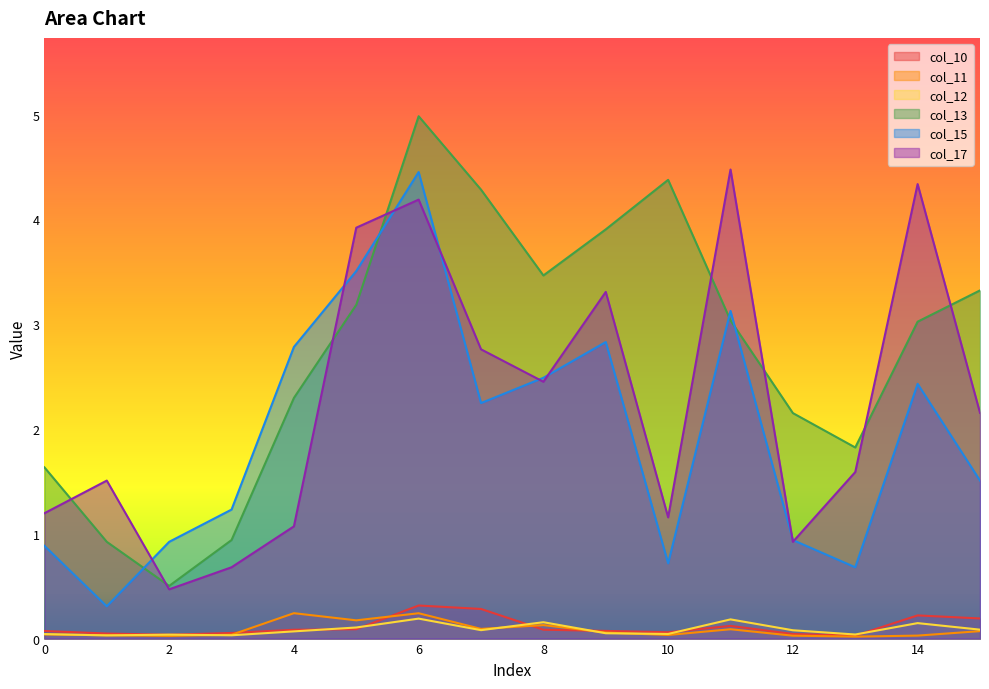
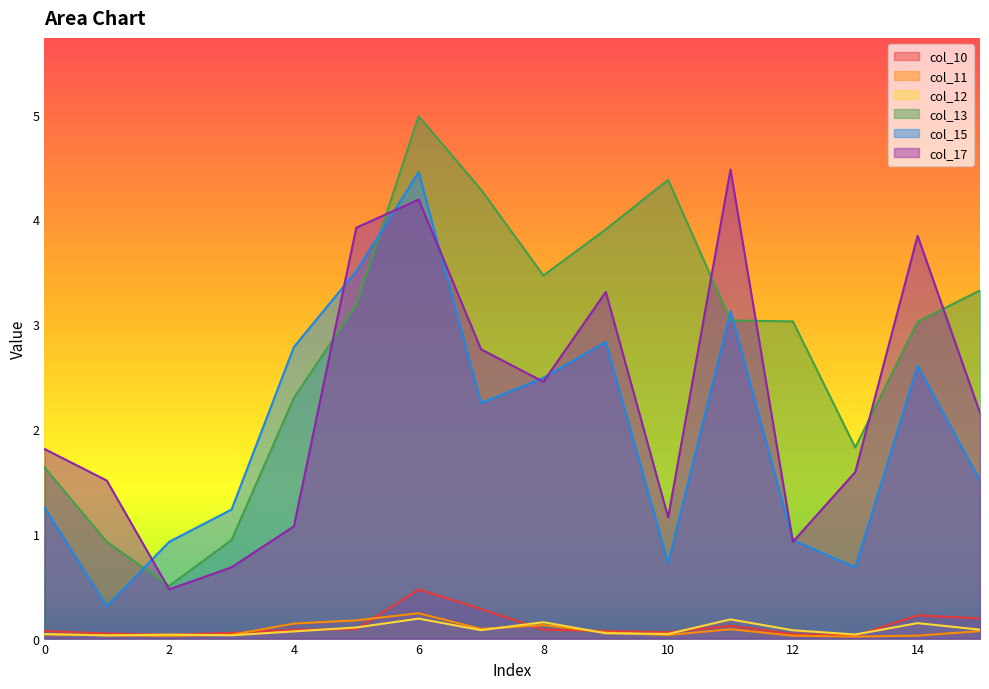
  {
    "col_10": {
      "0": 0.07,
-     "6": 0.32,
+     "6": 0.47,
      "8": 0.08,
      "14": 0.22
    },
    "col_11": {
-     "4": 0.24,
+     "4": 0.14,
      "6": 0.24,
      "8": 0.13,
      "14": 0.03
    },
    "col_12": {
      "6": 0.19,
      "8": 0.16,
      "12": 0.08,
      "14": 0.15
    },
    "col_13": {
      "0": 1.63,
      "2": 0.50,
      "4": 2.30,
      "6": 4.99,
      "8": 3.47,
      "10": 4.38,
-     "12": 2.15,
+     "12": 3.03,
      "14": 3.02
    },
    "col_15": {
-     "0": 0.89,
+     "0": 1.25,
      "2": 0.92,
      "4": 2.78,
      "6": 4.45,
      "8": 2.49,
      "10": 0.72,
-     "14": 2.43
+     "14": 2.60
    },
    "col_17": {
-     "0": 1.20,
+     "0": 1.81,
      "2": 0.47,
      "4": 1.07,
      "6": 4.19,
      "8": 2.45,
      "10": 1.16,
-     "14": 4.34
+     "14": 3.84
    }
  }
